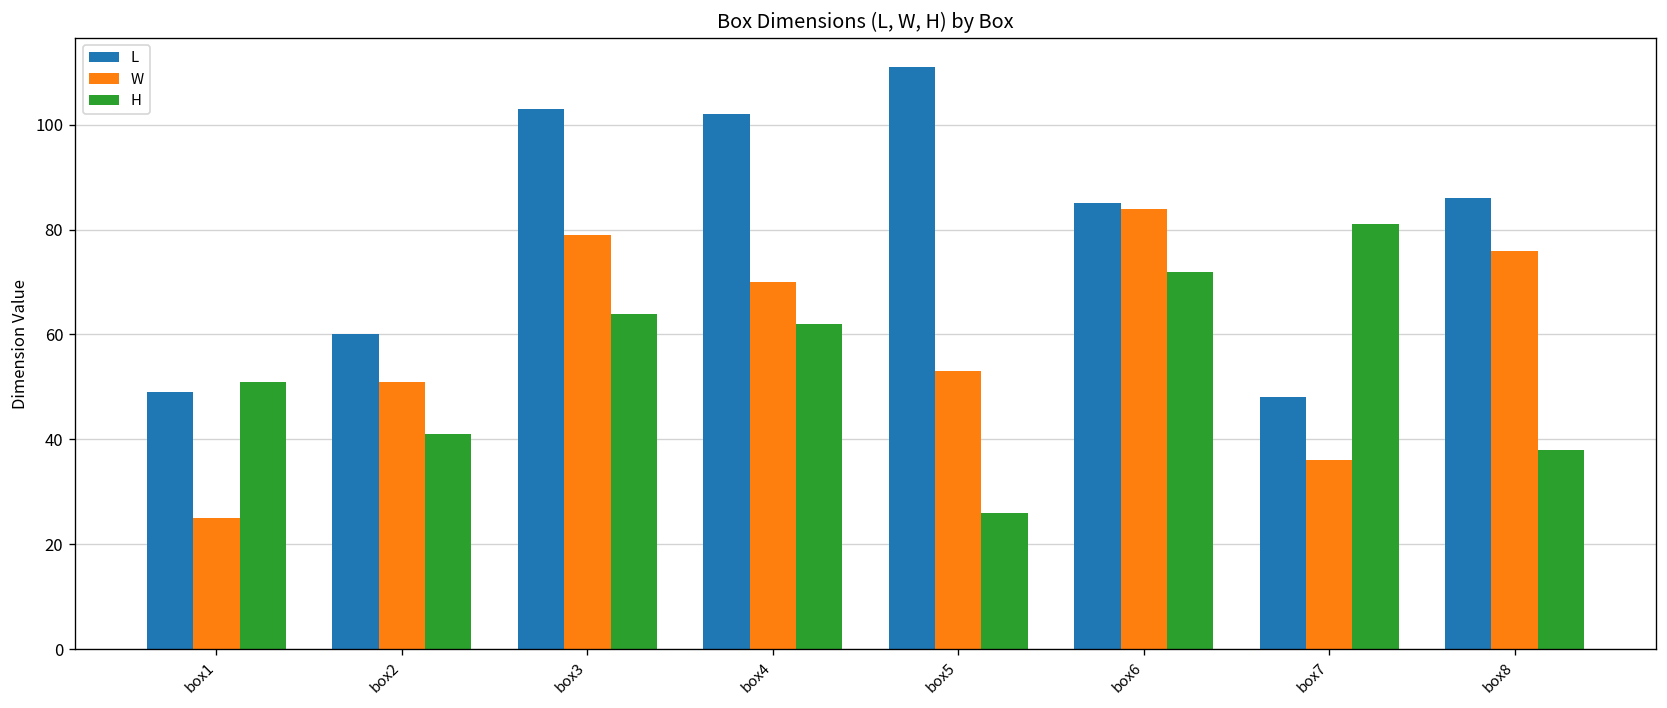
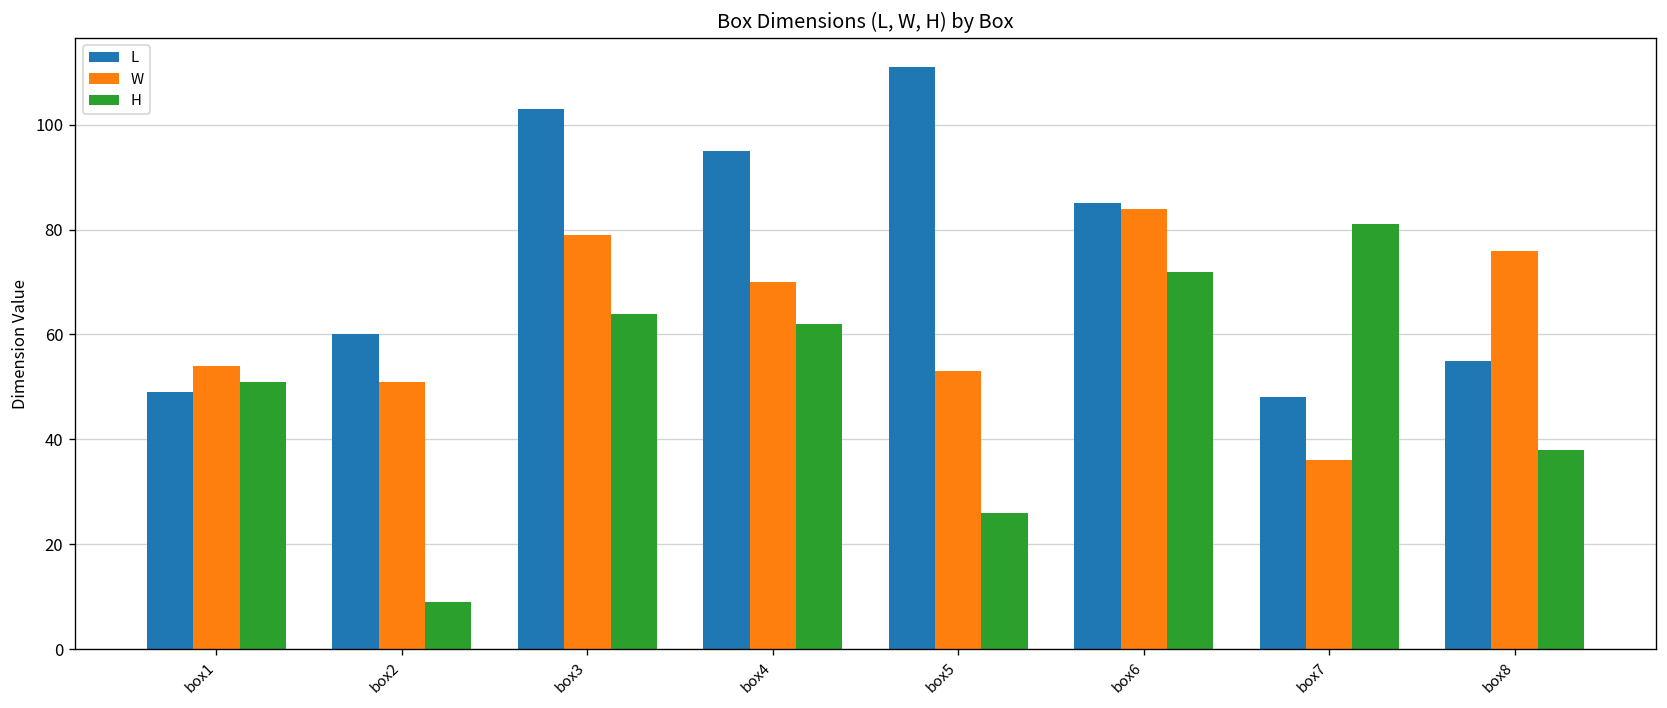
  {
    "L": {
      "box1": 49,
      "box2": 60,
      "box3": 103,
-     "box4": 102,
+     "box4": 95,
      "box5": 111,
      "box6": 85,
      "box7": 48,
-     "box8": 86
+     "box8": 55
    },
    "W": {
-     "box1": 25,
+     "box1": 54,
      "box2": 51,
      "box3": 79,
      "box4": 70,
      "box5": 53,
      "box6": 84,
      "box7": 36,
      "box8": 76
    },
    "H": {
      "box1": 51,
-     "box2": 41,
+     "box2": 9,
      "box3": 64,
      "box4": 62,
      "box5": 26,
      "box6": 72,
      "box7": 81,
      "box8": 38
    }
  }
